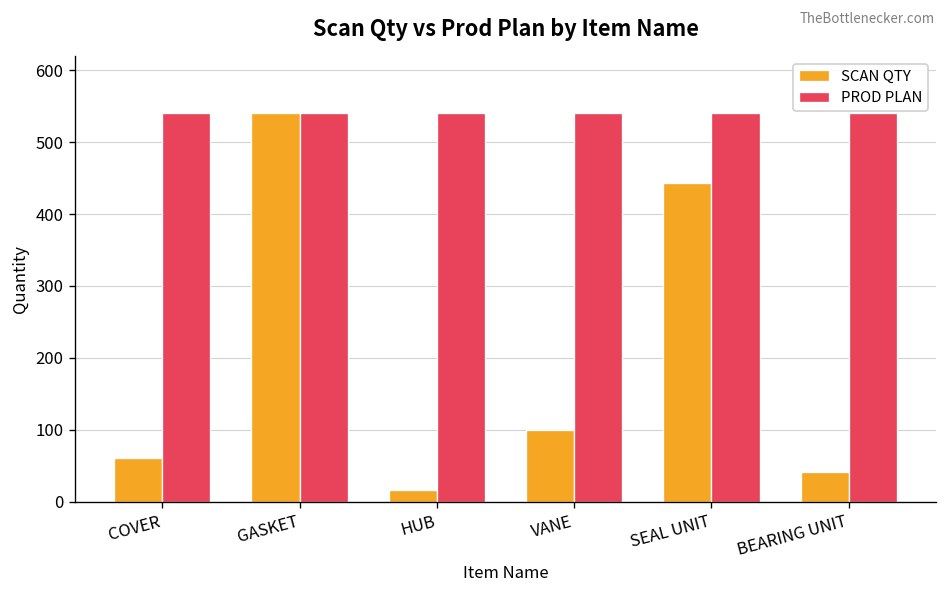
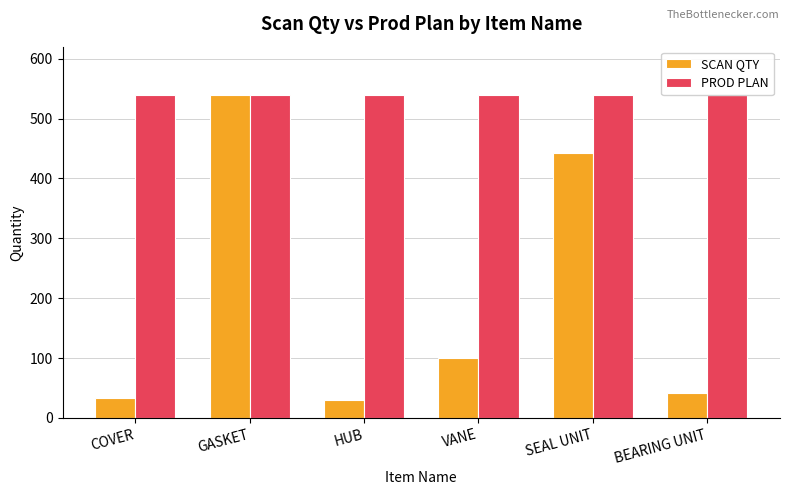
  {
    "SCAN QTY": {
-     "COVER": 60,
+     "COVER": 30,
      "GASKET": 540,
-     "HUB": 20,
+     "HUB": 30,
      "VANE": 100,
      "SEAL UNIT": 440,
      "BEARING UNIT": 40
    },
    "PROD PLAN": {
      "COVER": 540,
      "GASKET": 540,
      "HUB": 540,
      "VANE": 540,
      "SEAL UNIT": 540
    }
  }
